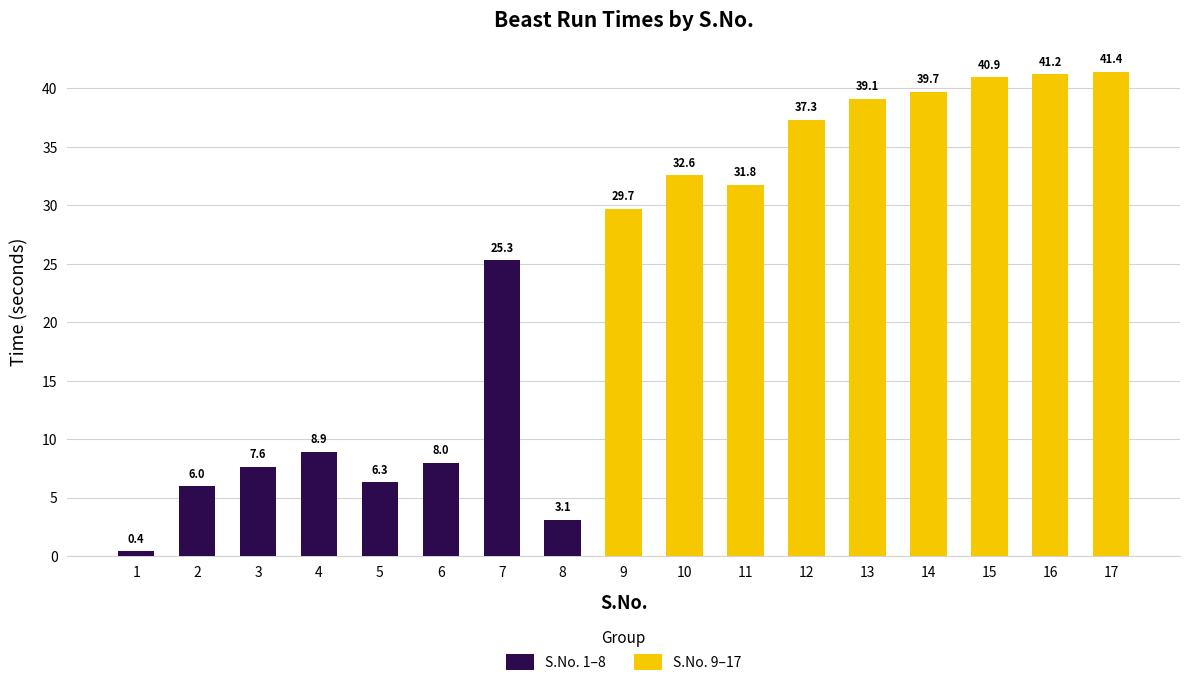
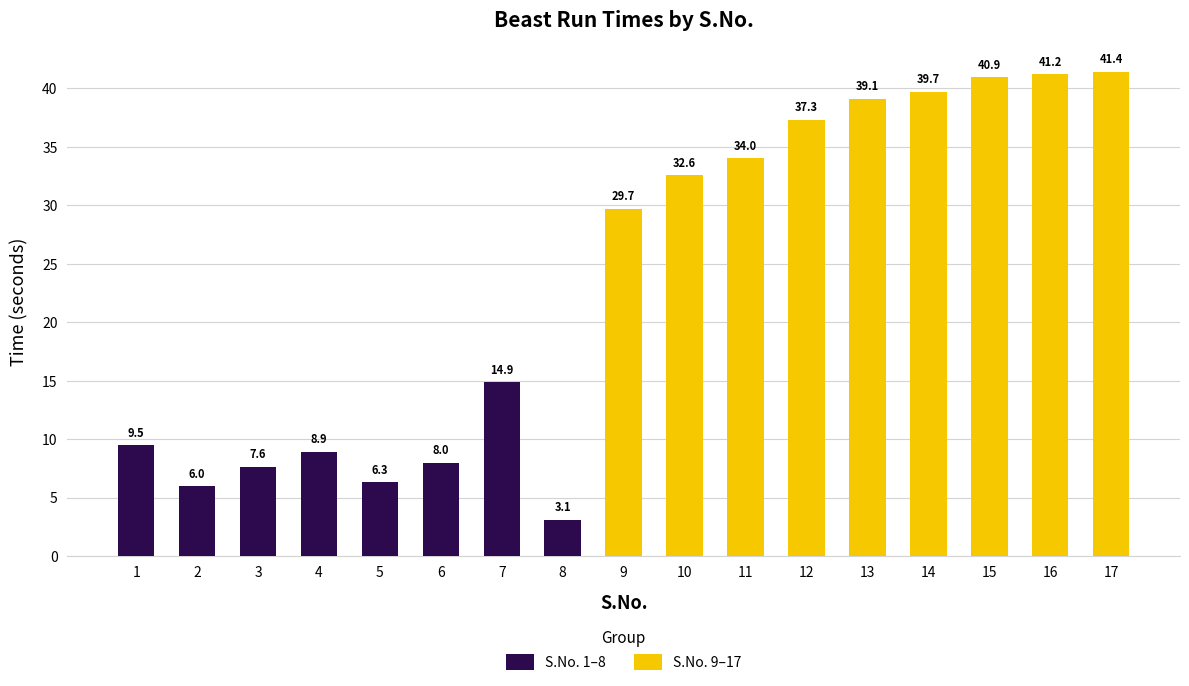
  {
    "S.No. 1–8": {
-     "1": 0.4,
+     "1": 9.5,
      "2": 6.0,
      "3": 7.6,
      "4": 8.9,
      "5": 6.3,
      "6": 8.0,
-     "7": 25.3,
+     "7": 14.9,
      "8": 3.1
    },
    "S.No. 9–17": {
      "9": 29.7,
      "10": 32.6,
-     "11": 31.8,
+     "11": 34.0,
      "12": 37.3,
      "13": 39.1,
      "14": 39.7,
      "15": 40.9,
      "16": 41.2,
      "17": 41.4
    }
  }
